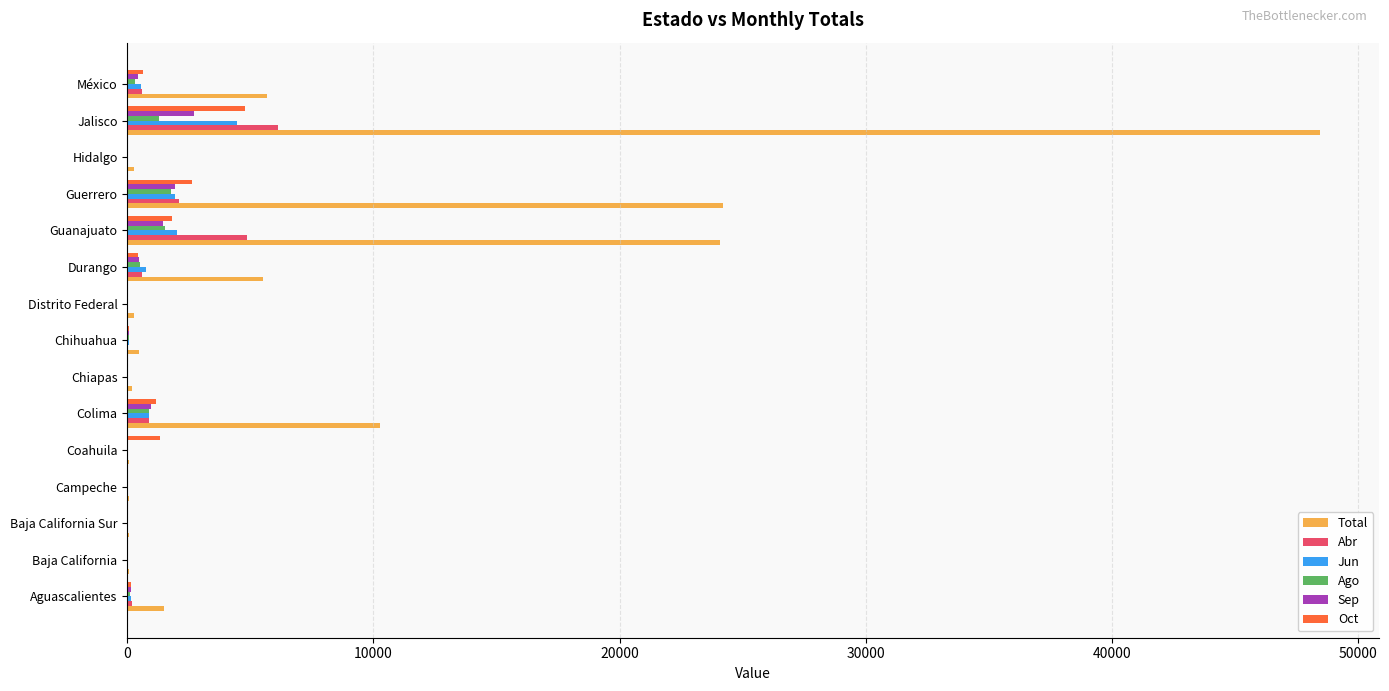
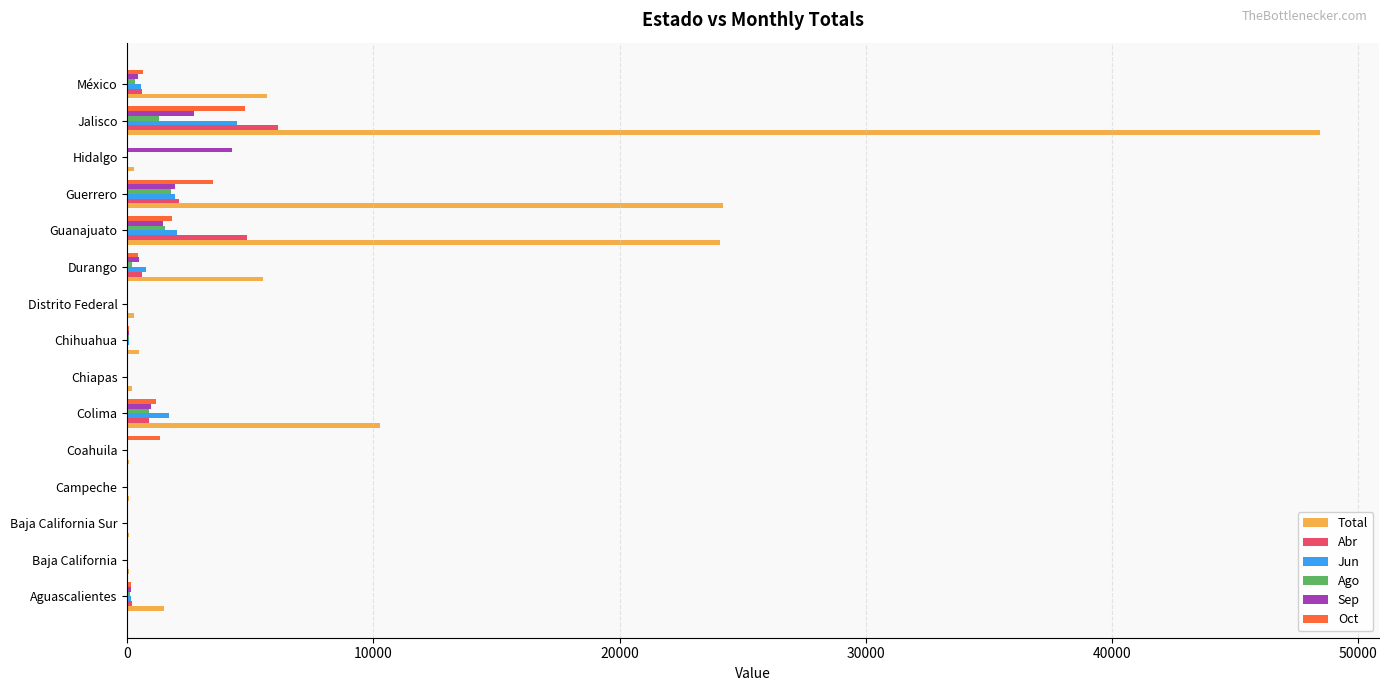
  {
    "Total": {
      "México": 5700,
      "Jalisco": 48500,
      "Hidalgo": 300,
      "Guerrero": 24200,
      "Guanajuato": 24100,
      "Durango": 5500,
      "Distrito Federal": 300,
      "Chihuahua": 500,
      "Chiapas": 200,
      "Colima": 10300,
      "Aguascalientes": 1500
    },
    "Abr": {
      "México": 600,
      "Jalisco": 6100,
      "Guerrero": 2100,
      "Guanajuato": 4900,
      "Durango": 600,
      "Colima": 900,
      "Aguascalientes": 200
    },
    "Jun": {
      "México": 600,
      "Jalisco": 4500,
      "Guerrero": 1900,
      "Guanajuato": 2000,
      "Durango": 800,
-     "Colima": 900,
+     "Colima": 1700,
      "Campeche": 0,
      "Aguascalientes": 200
    },
    "Ago": {
      "México": 300,
      "Jalisco": 1300,
      "Guerrero": 1800,
      "Guanajuato": 1500,
-     "Durango": 500,
+     "Durango": 200,
      "Colima": 900,
      "Aguascalientes": 100
    },
    "Sep": {
      "México": 400,
      "Jalisco": 2700,
-     "Hidalgo": 0,
+     "Hidalgo": 4300,
      "Guerrero": 1900,
      "Guanajuato": 1400,
      "Durango": 500,
      "Colima": 900,
      "Aguascalientes": 100
    },
    "Oct": {
      "México": 600,
      "Jalisco": 4800,
-     "Guerrero": 2600,
+     "Guerrero": 3500,
      "Guanajuato": 1800,
      "Durango": 400,
      "Colima": 1200,
      "Coahuila": 1300,
      "Aguascalientes": 100
    }
  }
